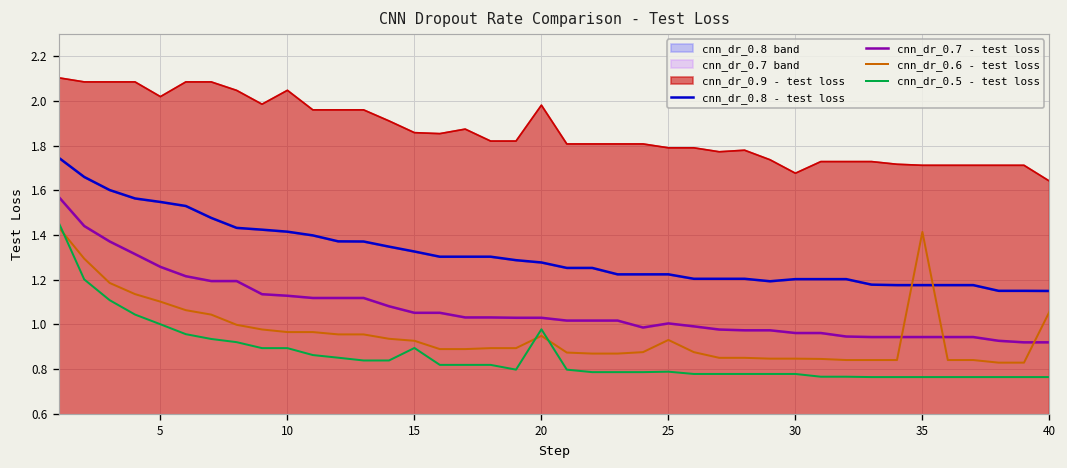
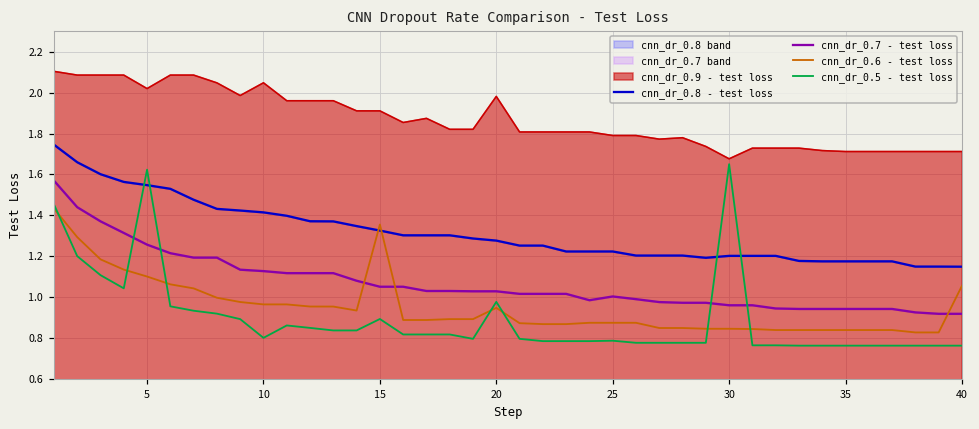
  {
    "cnn_dr_0.9 - test loss": {
      "5": 2.02,
      "10": 2.05,
-     "15": 1.86,
+     "15": 1.91,
      "20": 1.98,
      "25": 1.79,
      "30": 1.68,
      "35": 1.71,
-     "40": 1.64
+     "40": 1.71
    },
    "cnn_dr_0.6 - test loss": {
      "5": 1.10,
      "10": 0.97,
-     "15": 0.93,
+     "15": 1.36,
      "20": 0.95,
-     "25": 0.93,
+     "25": 0.88,
      "30": 0.85,
-     "35": 1.41,
+     "35": 0.84,
      "40": 1.06
    },
    "cnn_dr_0.5 - test loss": {
-     "5": 1.00,
-     "10": 0.89,
+     "5": 1.62,
+     "10": 0.80,
      "15": 0.89,
      "20": 0.98,
      "25": 0.79,
-     "30": 0.78,
+     "30": 1.65,
      "35": 0.76,
      "40": 0.76
    }
  }
